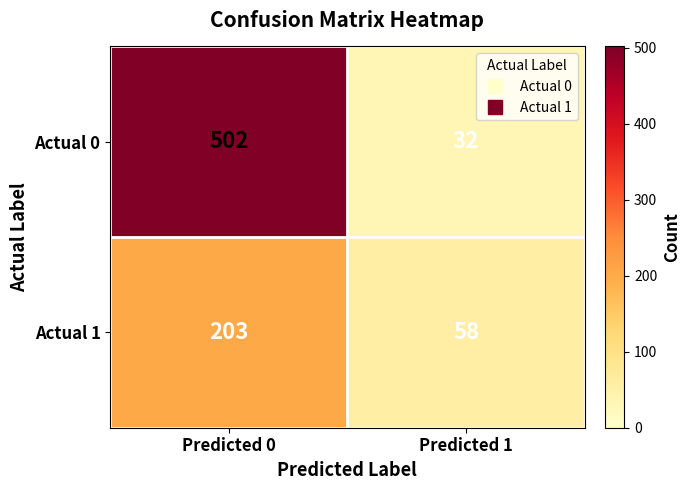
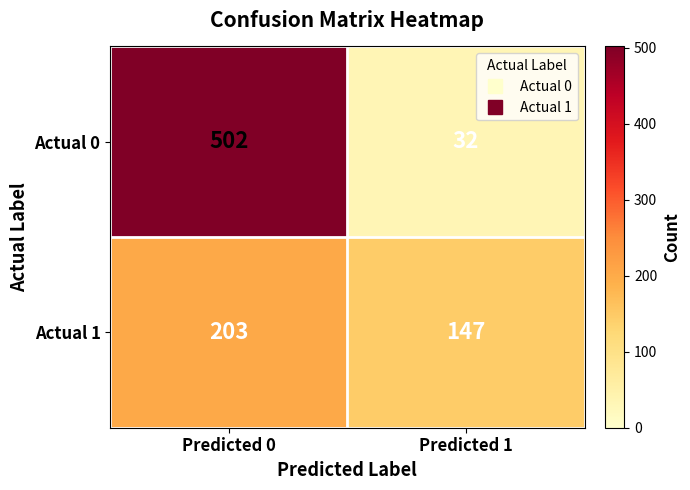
  {
    "Actual 0": {
      "Predicted 0": 502,
      "Predicted 1": 32
    },
    "Actual 1": {
      "Predicted 0": 203,
-     "Predicted 1": 58
+     "Predicted 1": 147
    }
  }
